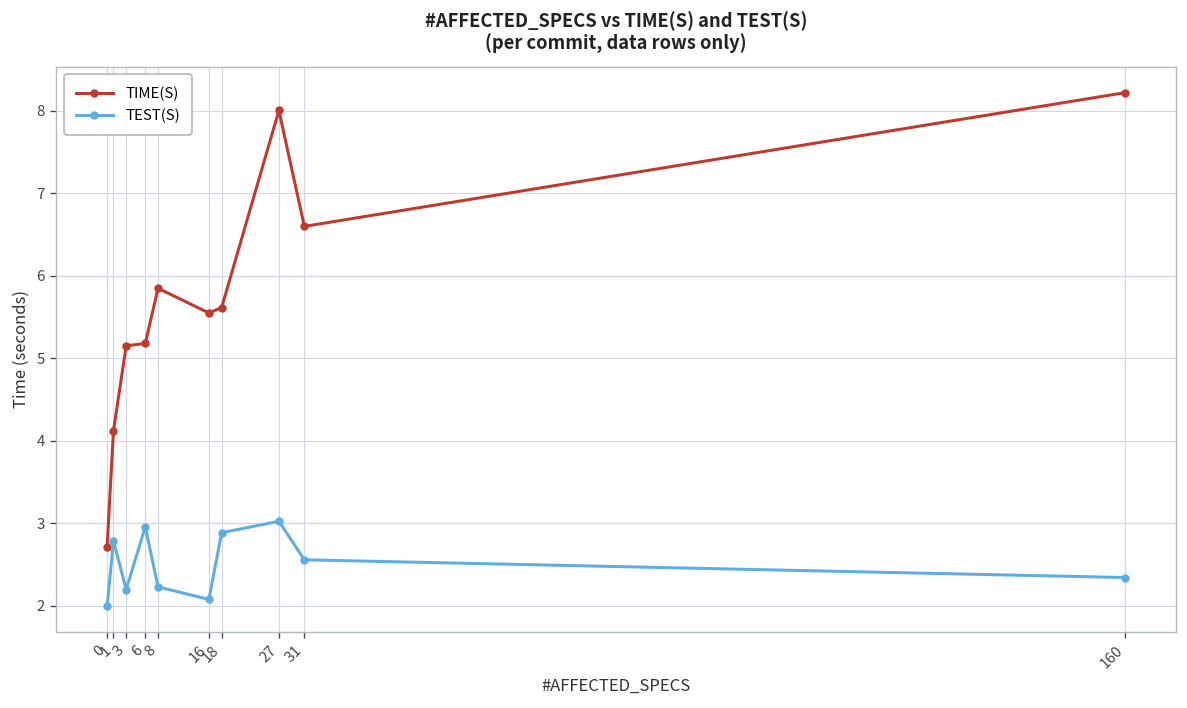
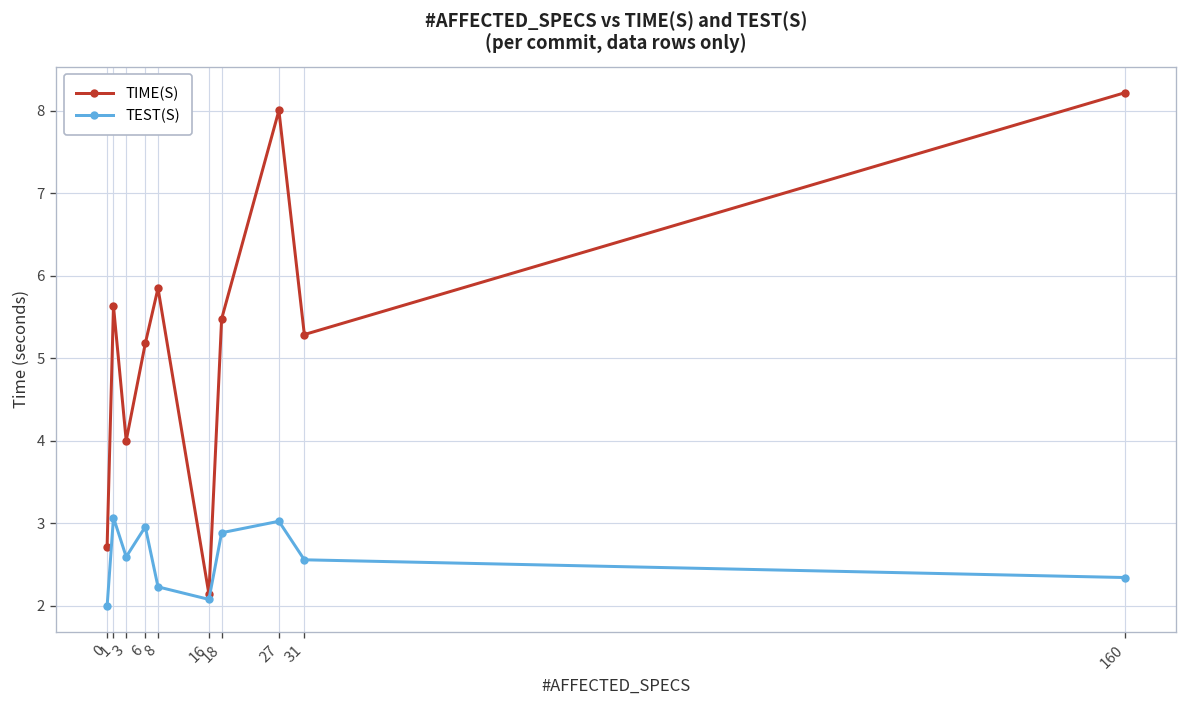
  {
    "TIME(S)": {
      "0": 2.7,
-     "1": 4.1,
-     "3": 5.2,
+     "1": 5.6,
+     "3": 4.0,
      "6": 5.2,
      "8": 5.8,
-     "16": 5.5,
-     "18": 5.6,
+     "16": 2.1,
+     "18": 5.5,
      "27": 8.0,
-     "31": 6.6,
+     "31": 5.3,
      "160": 8.2
    },
    "TEST(S)": {
      "0": 2.0,
-     "1": 2.8,
-     "3": 2.2,
+     "1": 3.1,
+     "3": 2.6,
      "6": 3.0,
      "8": 2.2,
      "16": 2.1,
      "18": 2.9,
      "27": 3.0,
      "31": 2.6,
      "160": 2.3
    }
  }
